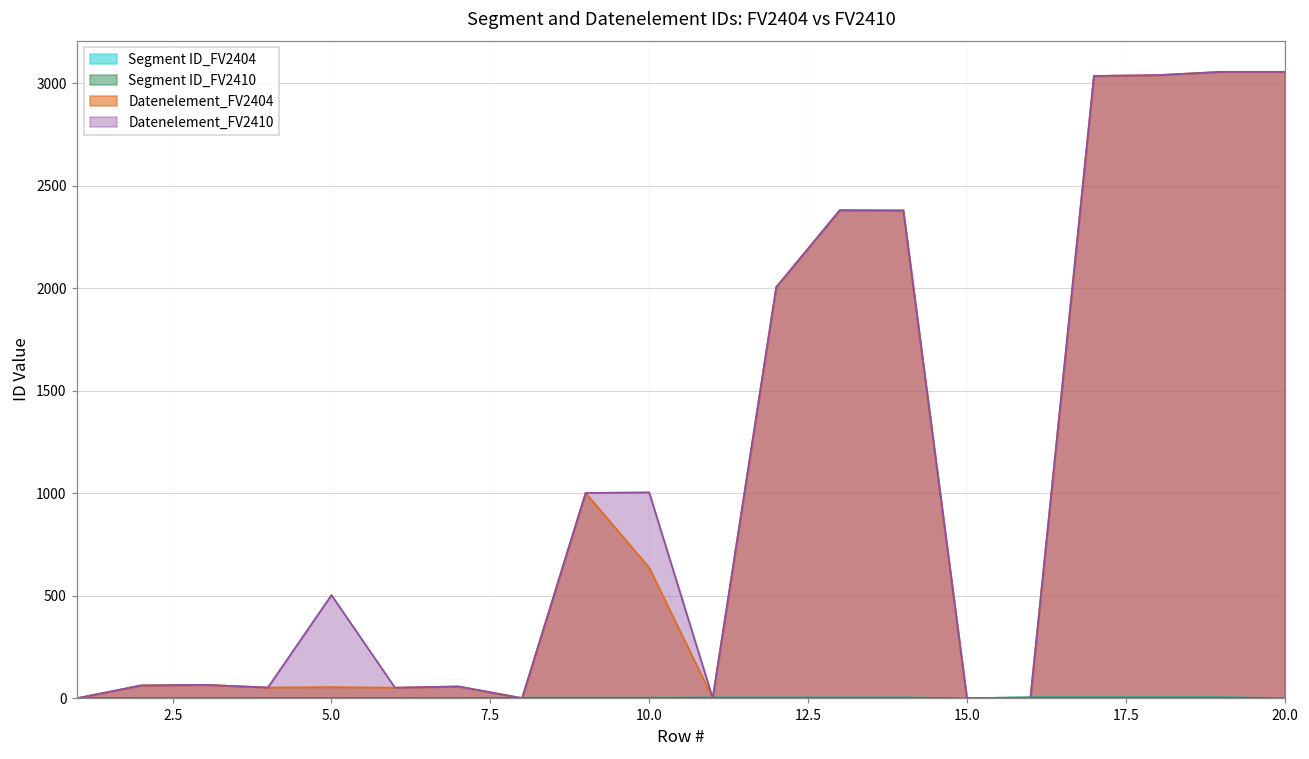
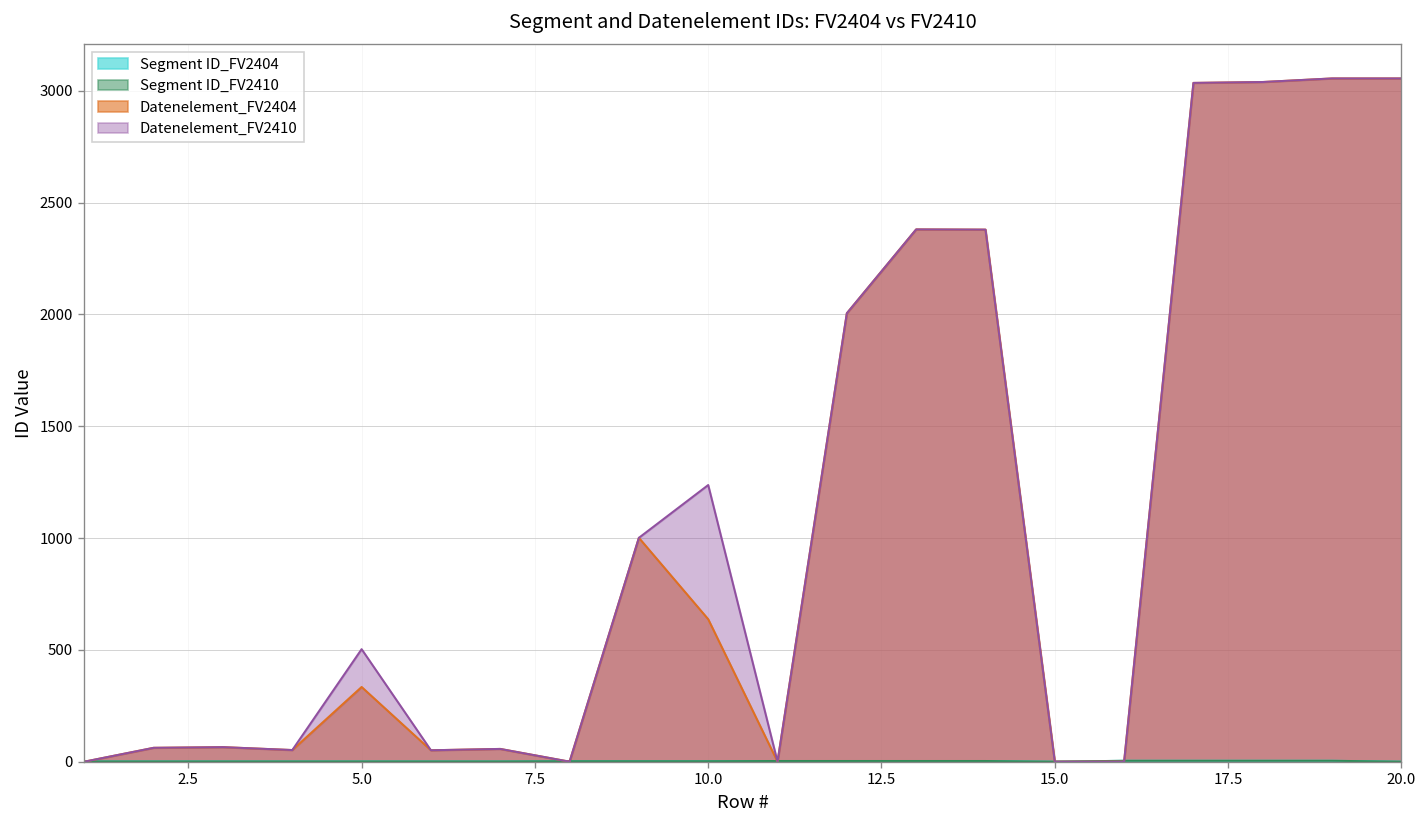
  {
    "Segment ID_FV2410": {
      "5.0": 0,
      "10.0": 0,
      "20.0": 0
    },
    "Datenelement_FV2404": {
-     "5.0": 50,
+     "5.0": 330,
      "10.0": 640
    },
    "Datenelement_FV2410": {
      "5.0": 500,
-     "10.0": 1000
+     "10.0": 1240
    }
  }
